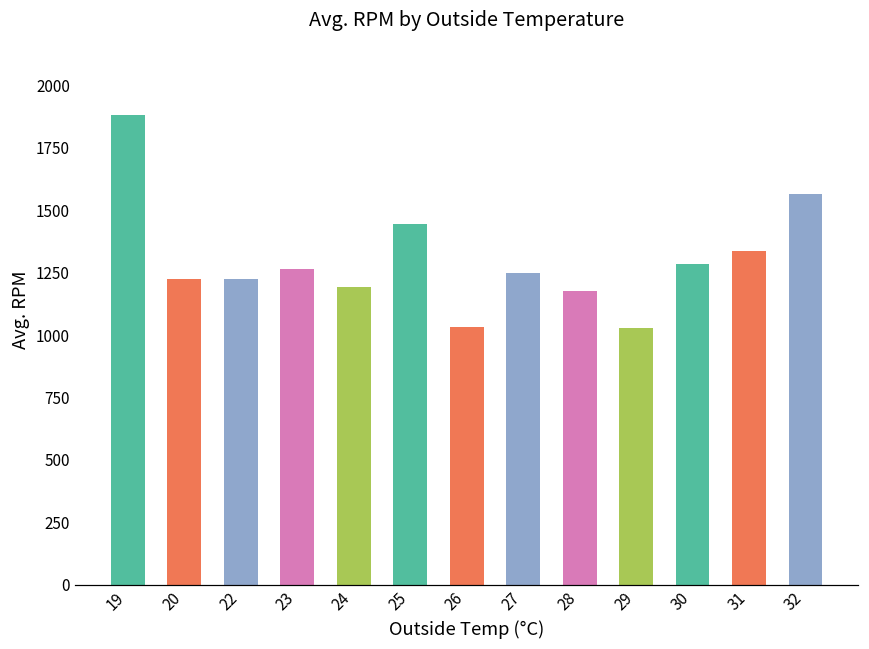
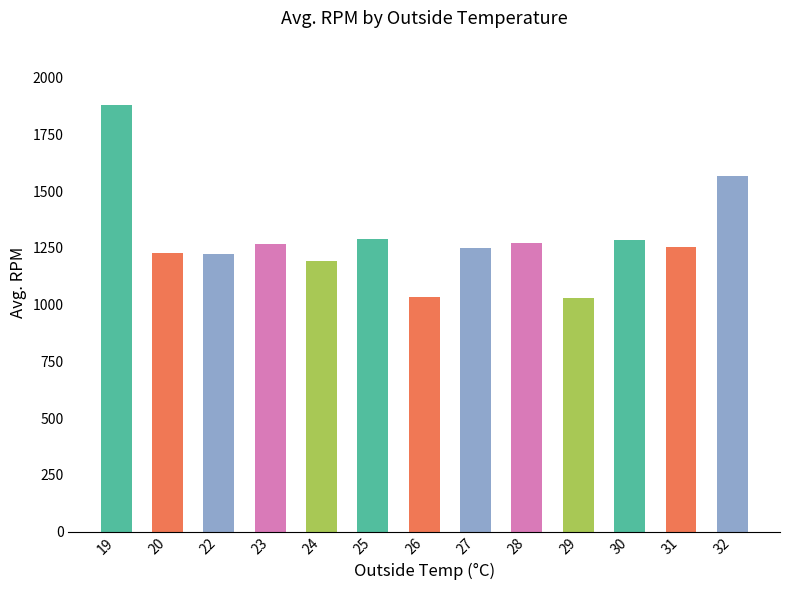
  {
    "19": 1880,
    "20": 1230,
    "22": 1230,
    "23": 1260,
    "24": 1190,
-   "25": 1450,
+   "25": 1290,
    "26": 1030,
    "27": 1250,
-   "28": 1170,
+   "28": 1270,
    "29": 1030,
    "30": 1280,
-   "31": 1340,
+   "31": 1250,
    "32": 1570
  }
